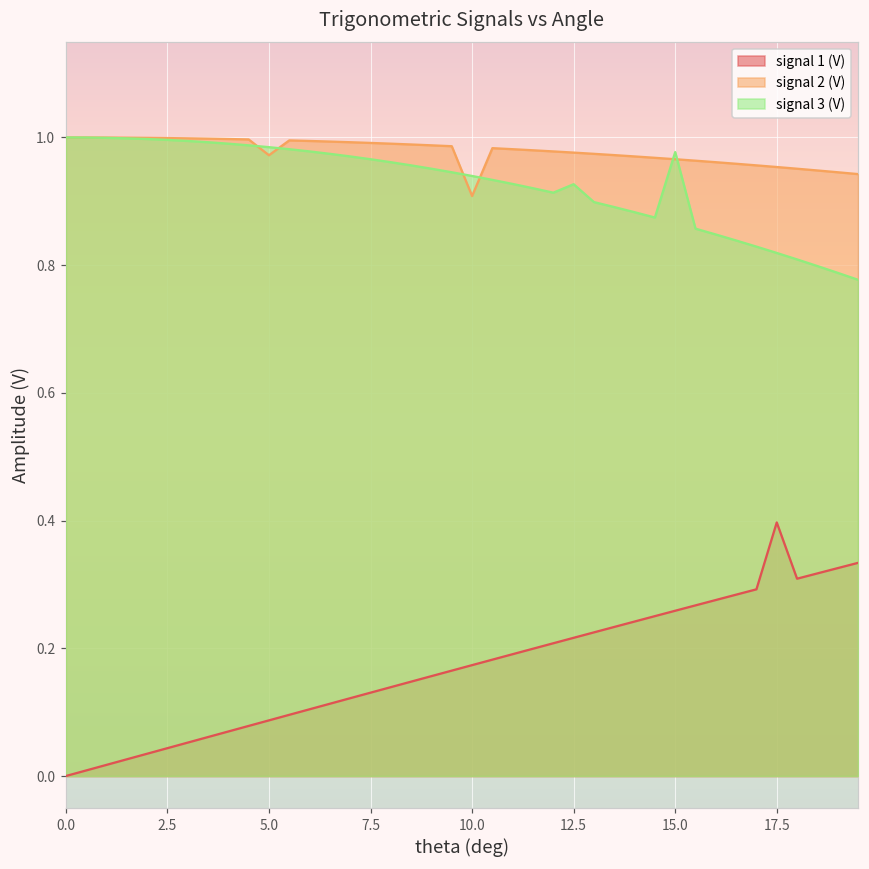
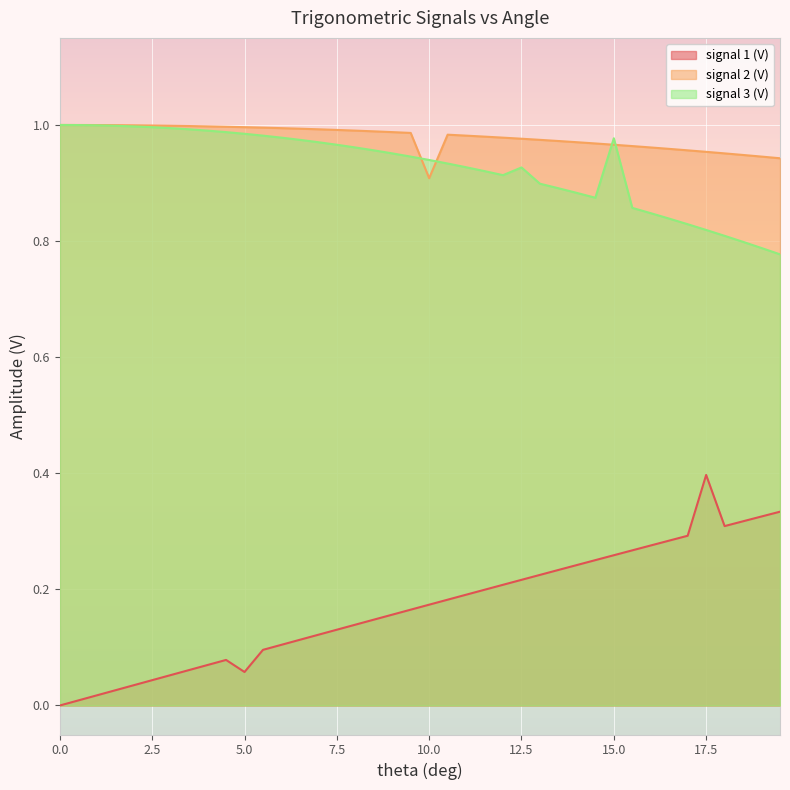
  {
    "signal 1 (V)": {
      "0.0": 0.00,
      "2.5": 0.04,
-     "5.0": 0.09,
+     "5.0": 0.06,
      "7.5": 0.13,
      "10.0": 0.17,
      "12.5": 0.22,
      "15.0": 0.26,
      "17.5": 0.40
    },
    "signal 2 (V)": {
-     "5.0": 0.97,
+     "5.0": 1.00,
      "7.5": 0.99,
      "10.0": 0.91,
      "12.5": 0.98,
      "15.0": 0.97,
      "17.5": 0.95
    },
    "signal 3 (V)": {
      "5.0": 0.98,
      "7.5": 0.97,
      "10.0": 0.94,
      "12.5": 0.93,
      "15.0": 0.98,
      "17.5": 0.82
    }
  }
